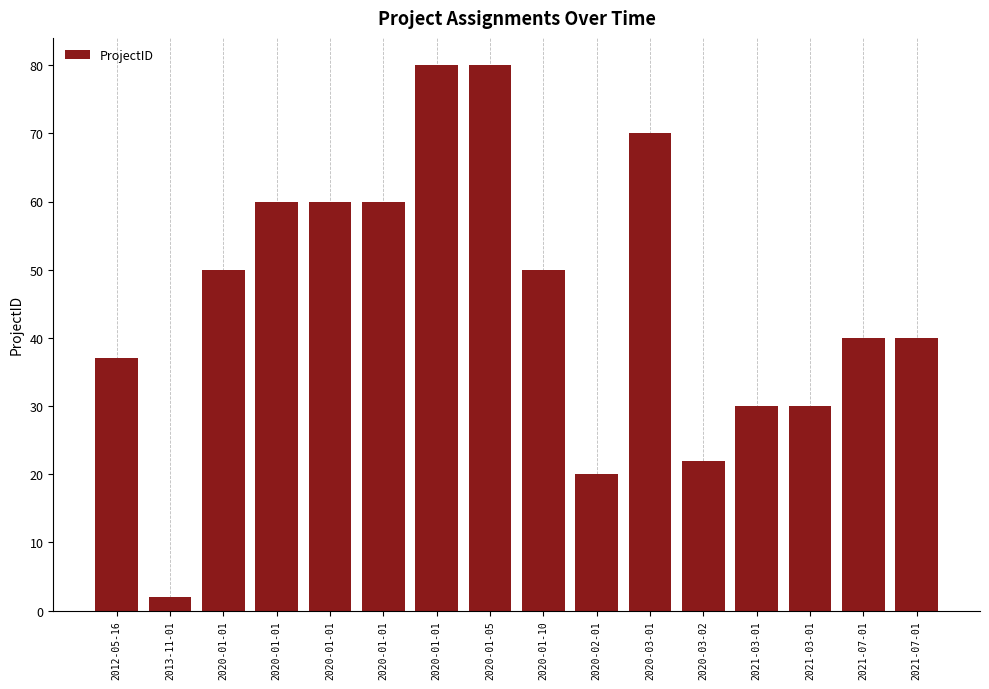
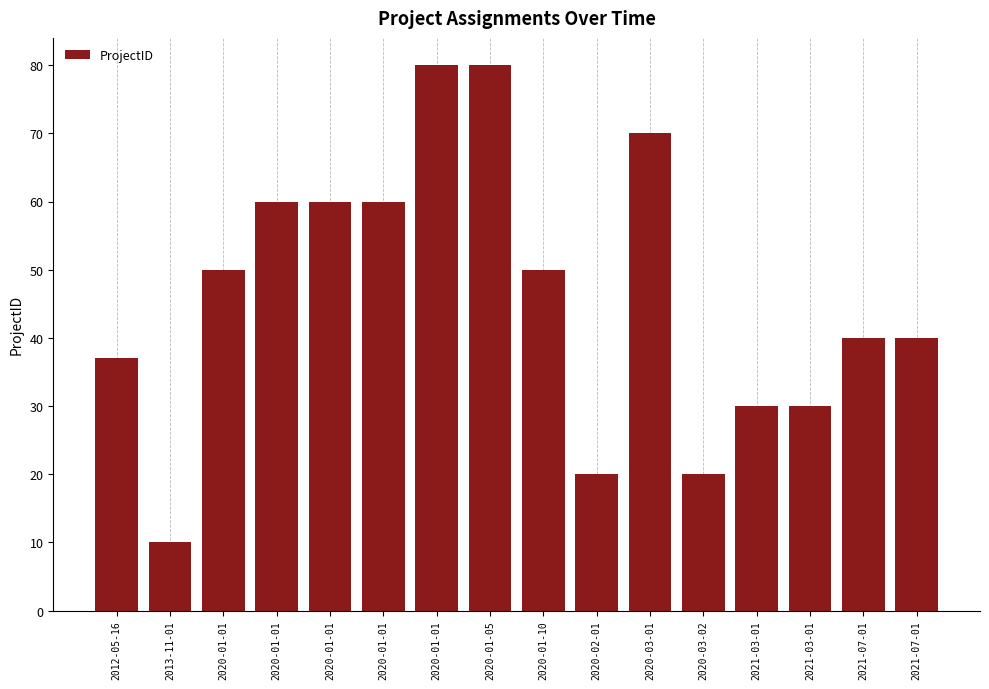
  {
    "2012-05-16": 37,
-   "2013-11-01": 2,
+   "2013-11-01": 10,
    "2020-01-05": 80,
    "2020-01-10": 50,
    "2020-02-01": 20,
    "2020-03-01": 70,
-   "2020-03-02": 22
+   "2020-03-02": 20
  }
